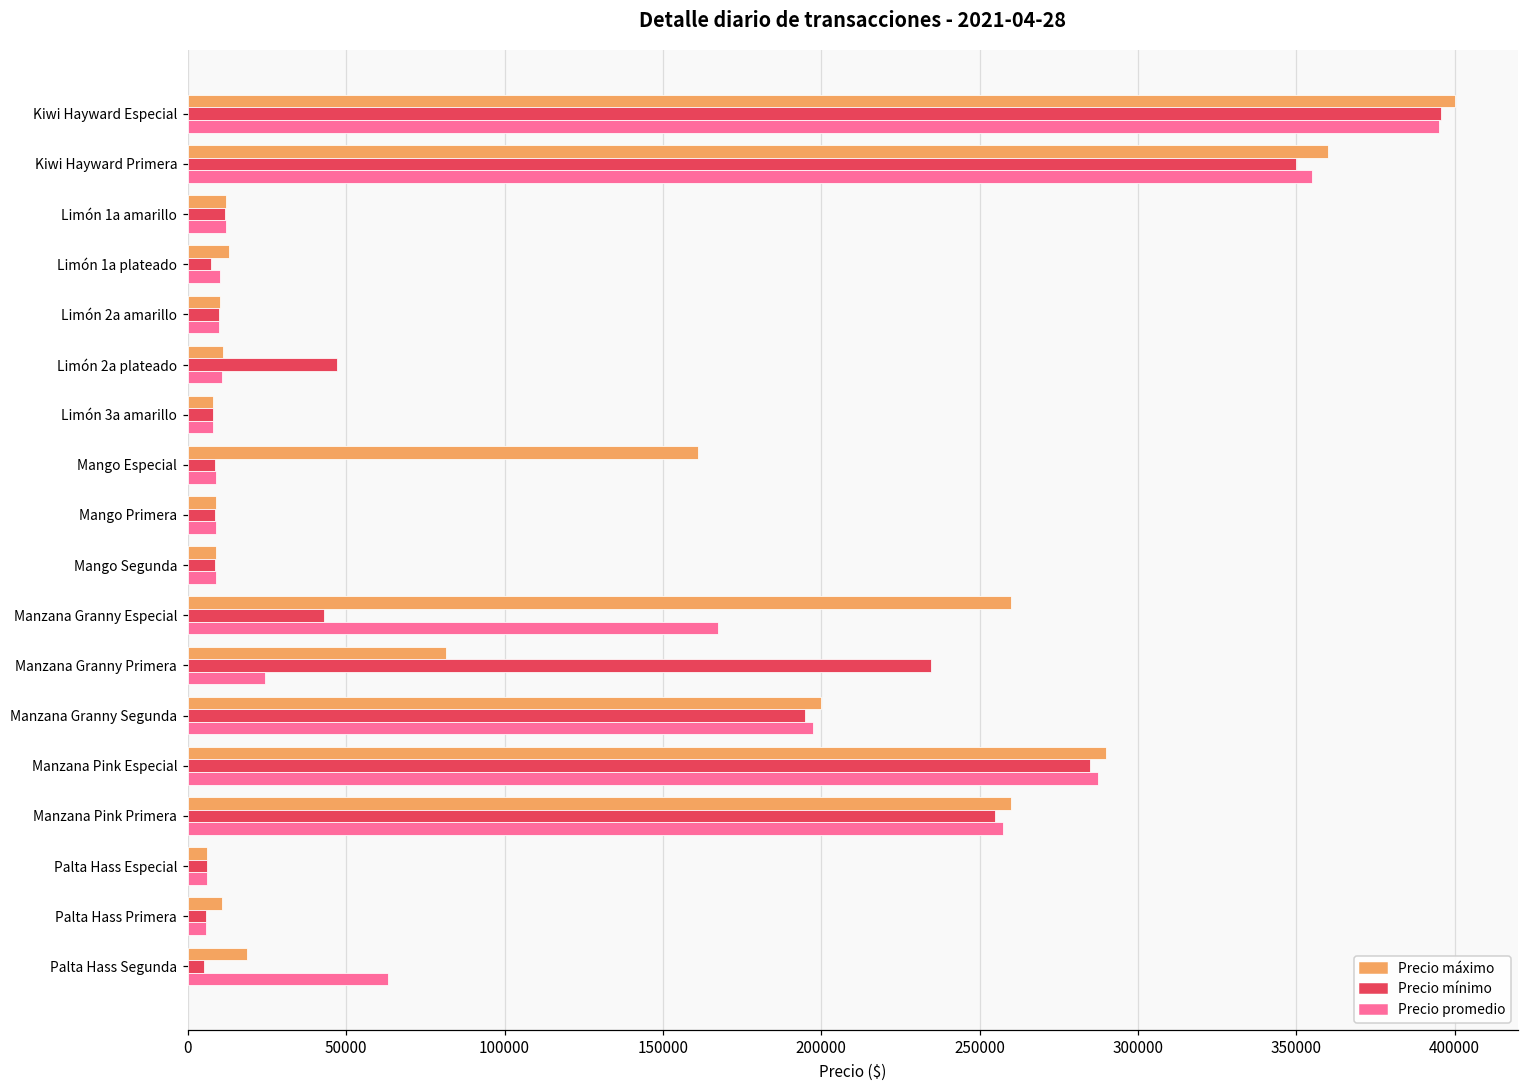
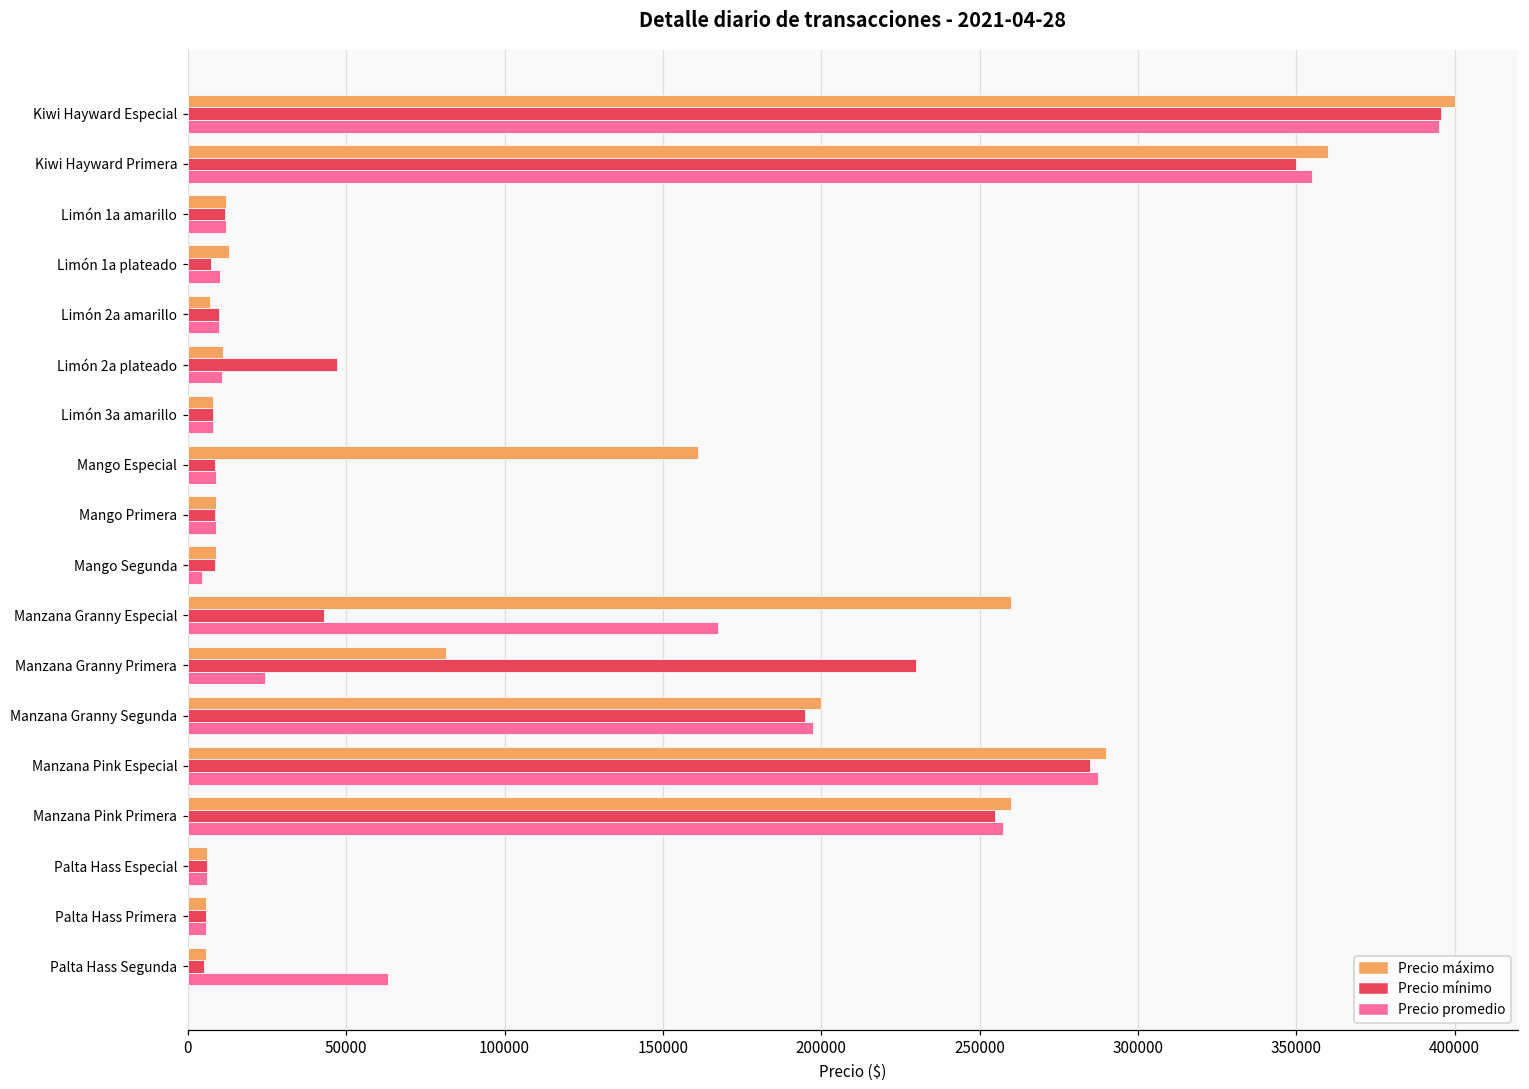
  {
    "Precio máximo": {
      "Kiwi Hayward Especial": 400000,
      "Kiwi Hayward Primera": 360000,
      "Limón 1a amarillo": 12000,
      "Limón 1a plateado": 13000,
-     "Limón 2a amarillo": 10000,
+     "Limón 2a amarillo": 7000,
      "Limón 2a plateado": 11000,
      "Limón 3a amarillo": 8000,
      "Mango Especial": 161000,
      "Mango Primera": 9000,
      "Mango Segunda": 9000,
      "Manzana Granny Especial": 260000,
      "Manzana Granny Primera": 82000,
      "Manzana Granny Segunda": 200000,
      "Manzana Pink Especial": 290000,
      "Manzana Pink Primera": 260000,
      "Palta Hass Especial": 6000,
-     "Palta Hass Primera": 11000,
-     "Palta Hass Segunda": 19000
+     "Palta Hass Primera": 6000,
+     "Palta Hass Segunda": 6000
    },
    "Precio mínimo": {
      "Kiwi Hayward Especial": 396000,
      "Kiwi Hayward Primera": 350000,
      "Limón 1a amarillo": 12000,
      "Limón 1a plateado": 7000,
      "Limón 2a amarillo": 10000,
      "Limón 2a plateado": 47000,
      "Limón 3a amarillo": 8000,
      "Mango Especial": 9000,
      "Mango Primera": 9000,
      "Mango Segunda": 9000,
      "Manzana Granny Especial": 43000,
-     "Manzana Granny Primera": 235000,
+     "Manzana Granny Primera": 230000,
      "Manzana Granny Segunda": 195000,
      "Manzana Pink Especial": 285000,
      "Manzana Pink Primera": 255000,
      "Palta Hass Especial": 6000,
      "Palta Hass Primera": 6000,
      "Palta Hass Segunda": 5000
    },
    "Precio promedio": {
      "Kiwi Hayward Especial": 395000,
      "Kiwi Hayward Primera": 355000,
      "Limón 1a amarillo": 12000,
      "Limón 1a plateado": 10000,
      "Limón 2a amarillo": 10000,
      "Limón 2a plateado": 11000,
      "Limón 3a amarillo": 8000,
      "Mango Especial": 9000,
      "Mango Primera": 9000,
-     "Mango Segunda": 9000,
+     "Mango Segunda": 4000,
      "Manzana Granny Especial": 167000,
      "Manzana Granny Primera": 24000,
      "Manzana Granny Segunda": 198000,
      "Manzana Pink Especial": 288000,
      "Manzana Pink Primera": 258000,
      "Palta Hass Especial": 6000,
      "Palta Hass Primera": 6000,
      "Palta Hass Segunda": 63000
    }
  }
